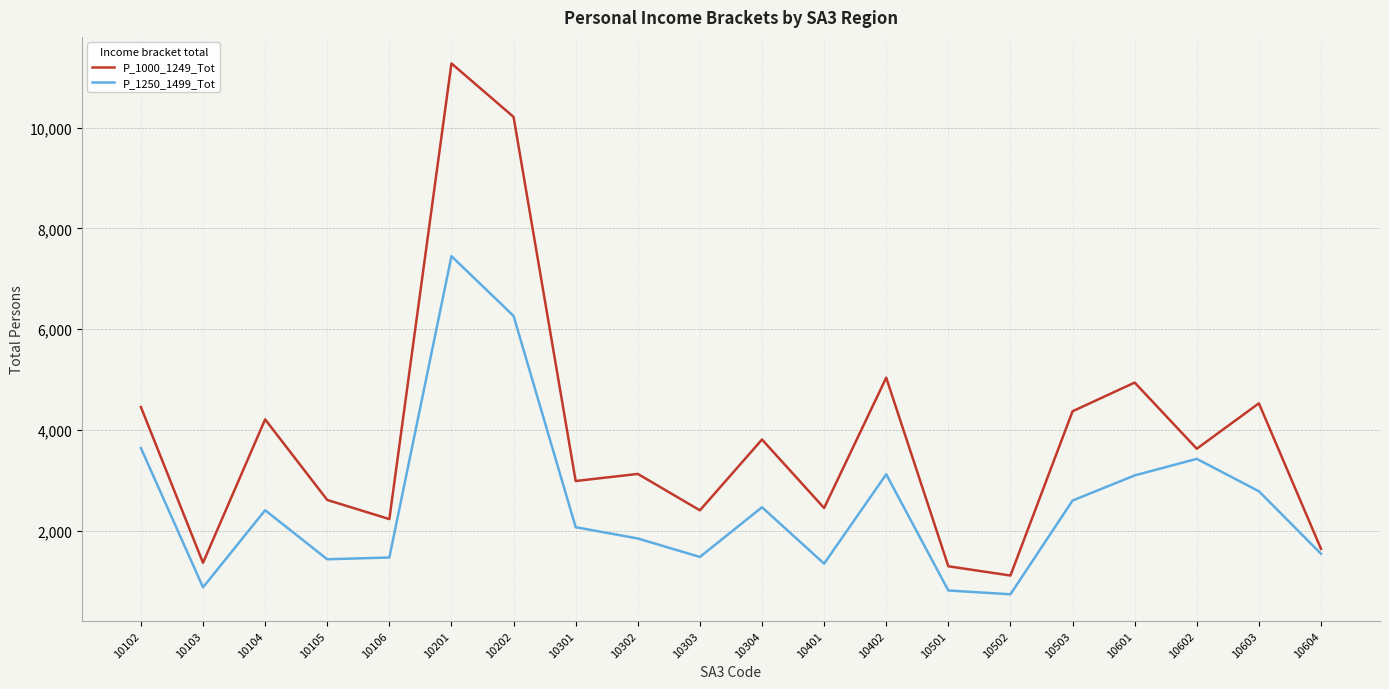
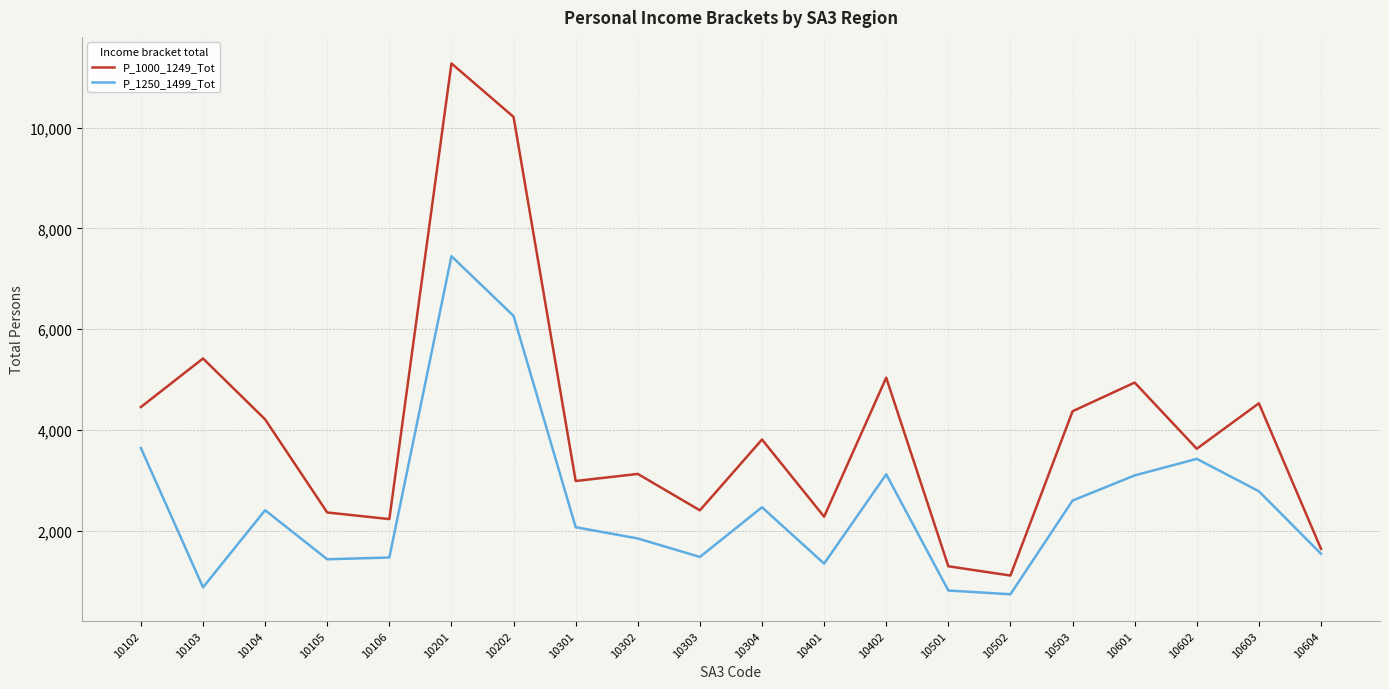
  {
    "P_1000_1249_Tot": {
      "10102": "4,500",
-     "10103": "1,400",
+     "10103": "5,400",
      "10104": "4,200",
-     "10105": "2,600",
+     "10105": "2,400",
      "10106": "2,200",
      "10201": "11,300",
      "10202": "10,200",
      "10301": "3,000",
      "10302": "3,100",
      "10303": "2,400",
      "10304": "3,800",
-     "10401": "2,400",
+     "10401": "2,300",
      "10402": "5,000",
      "10501": "1,300",
      "10502": "1,100",
      "10503": "4,400",
      "10601": "4,900",
      "10602": "3,600",
      "10603": "4,500",
      "10604": "1,600"
    },
    "P_1250_1499_Tot": {
      "10102": "3,600",
      "10103": "900",
      "10104": "2,400",
      "10105": "1,400",
      "10106": "1,500",
      "10201": "7,400",
      "10202": "6,300",
      "10301": "2,100",
      "10302": "1,800",
      "10303": "1,500",
      "10304": "2,500",
      "10401": "1,300",
      "10402": "3,100",
      "10501": "800",
      "10502": "700",
      "10503": "2,600",
      "10601": "3,100",
      "10602": "3,400",
      "10603": "2,800",
      "10604": "1,500"
    }
  }
